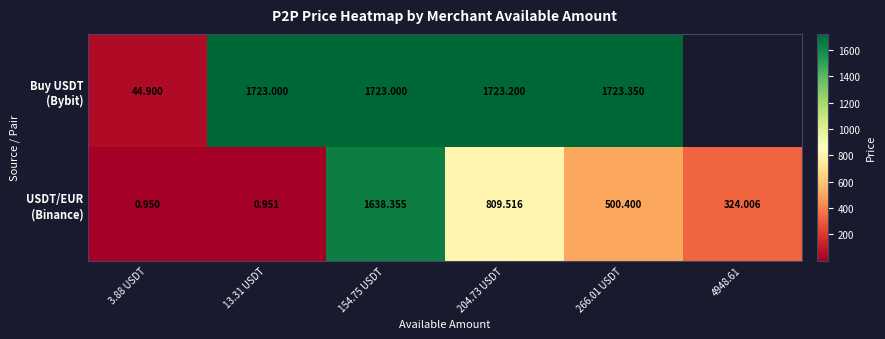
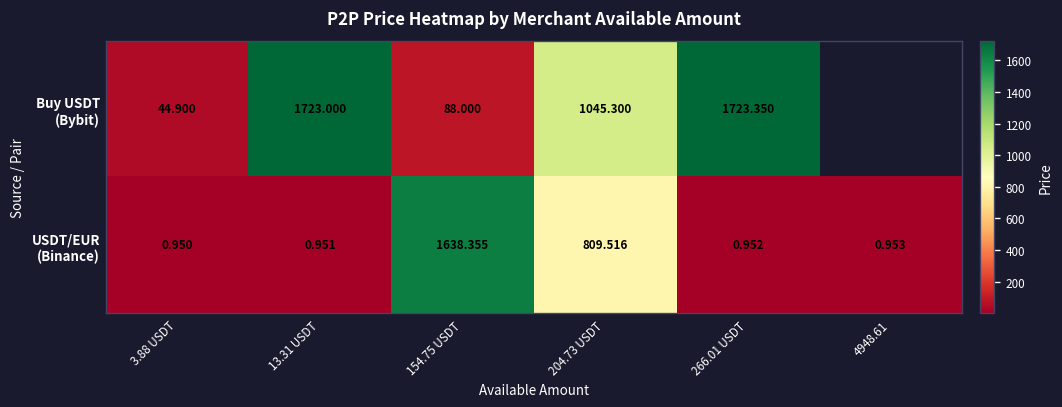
  {
    "Buy USDT (Bybit)": {
      "3.88 USDT": 44.900,
      "13.31 USDT": 1723.000,
-     "154.75 USDT": 1723.000,
-     "204.73 USDT": 1723.200,
+     "154.75 USDT": 88.000,
+     "204.73 USDT": 1045.300,
      "266.01 USDT": 1723.350
    },
    "USDT/EUR (Binance)": {
      "3.88 USDT": 0.950,
      "13.31 USDT": 0.951,
      "154.75 USDT": 1638.355,
      "204.73 USDT": 809.516,
-     "266.01 USDT": 500.400,
-     "4948.61": 324.006
+     "266.01 USDT": 0.952,
+     "4948.61": 0.953
    }
  }
